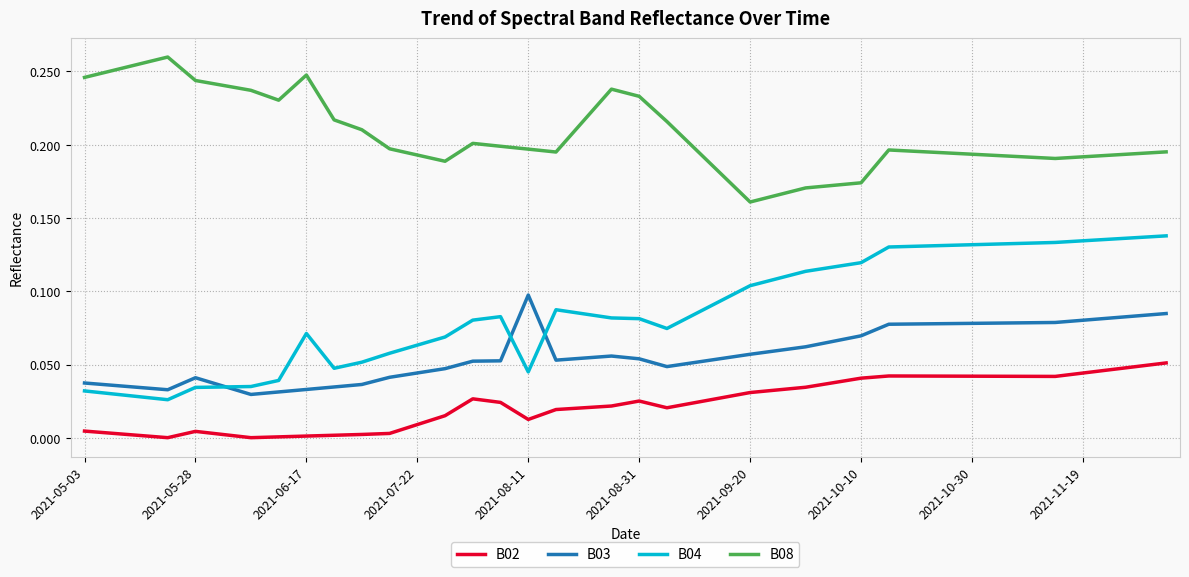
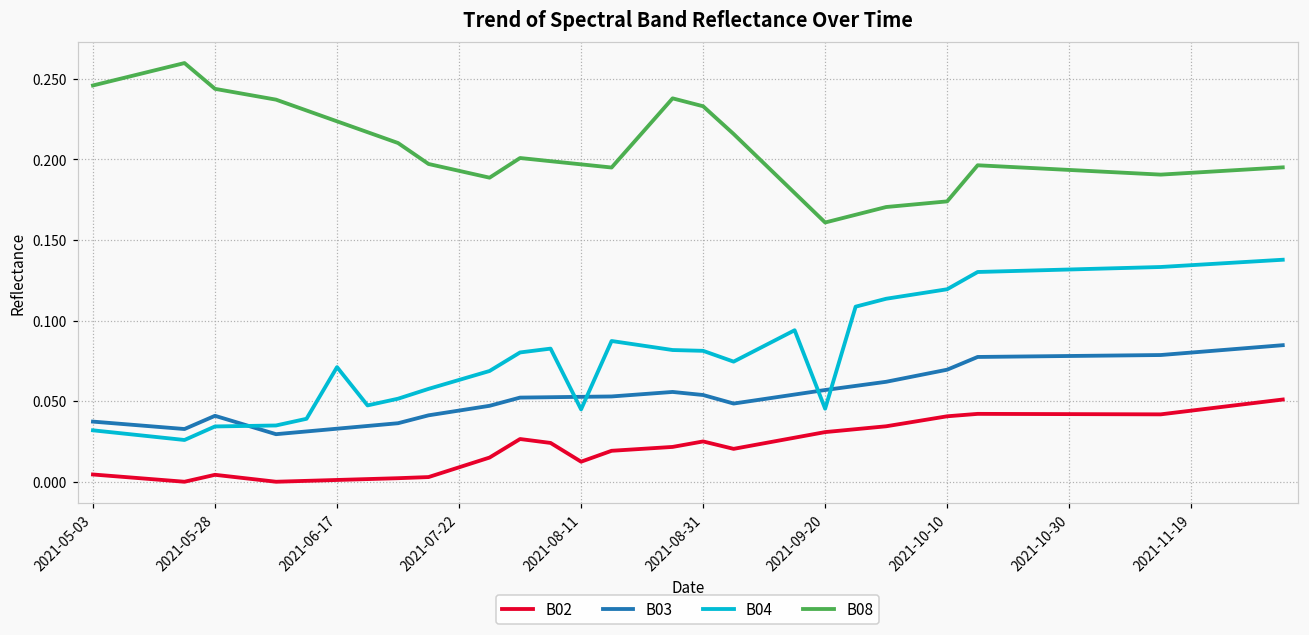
  {
    "B02": {
      "2021-05-03": 0.005,
      "2021-05-28": 0.004,
      "2021-06-17": 0.001,
      "2021-07-22": 0.009,
      "2021-08-11": 0.013,
      "2021-08-31": 0.025,
      "2021-09-20": 0.031,
      "2021-10-10": 0.041,
      "2021-10-30": 0.042,
      "2021-11-19": 0.044
    },
    "B03": {
      "2021-05-03": 0.037,
      "2021-05-28": 0.041,
      "2021-06-17": 0.033,
      "2021-07-22": 0.044,
-     "2021-08-11": 0.097,
+     "2021-08-11": 0.053,
      "2021-08-31": 0.054,
      "2021-09-20": 0.057,
      "2021-10-10": 0.070,
      "2021-10-30": 0.078,
      "2021-11-19": 0.080
    },
    "B04": {
      "2021-05-03": 0.032,
      "2021-05-28": 0.034,
      "2021-06-17": 0.071,
      "2021-07-22": 0.063,
      "2021-08-11": 0.045,
      "2021-08-31": 0.081,
-     "2021-09-20": 0.104,
+     "2021-09-20": 0.045,
      "2021-10-10": 0.120,
      "2021-10-30": 0.132,
      "2021-11-19": 0.134
    },
    "B08": {
      "2021-05-03": 0.246,
      "2021-05-28": 0.244,
-     "2021-06-17": 0.248,
+     "2021-06-17": 0.224,
      "2021-07-22": 0.193,
      "2021-08-11": 0.197,
      "2021-08-31": 0.233,
      "2021-09-20": 0.161,
      "2021-10-10": 0.174,
      "2021-10-30": 0.194,
      "2021-11-19": 0.192
    }
  }
